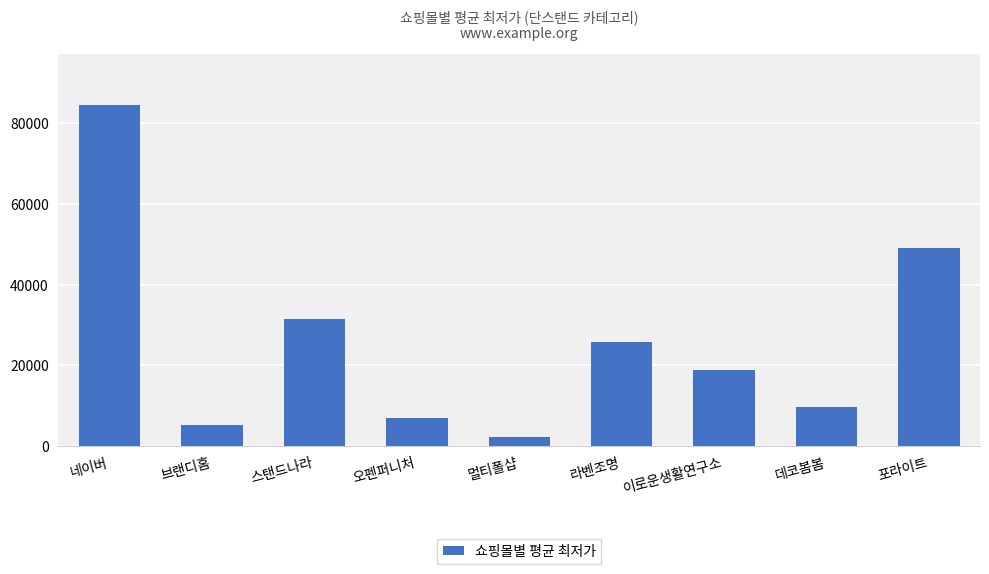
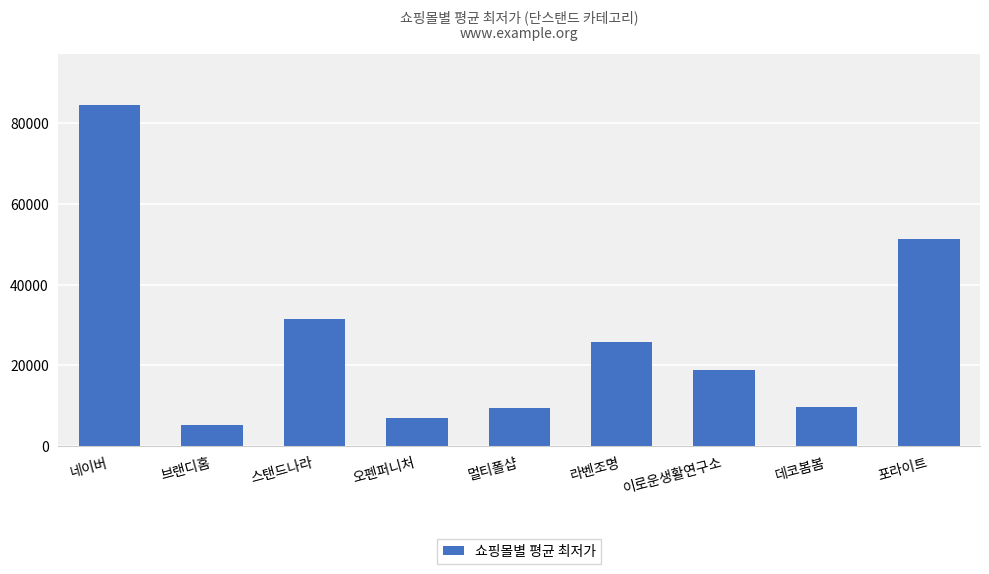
  {
    "네이버": 84000,
    "브랜디홈": 5000,
    "스탠드나라": 31000,
    "오펜퍼니처": 7000,
-   "멀티폴샵": 2000,
+   "멀티폴샵": 9000,
    "라벤조명": 26000,
    "이로운생활연구소": 19000,
    "데코봄봄": 10000,
-   "포라이트": 49000
+   "포라이트": 51000
  }
